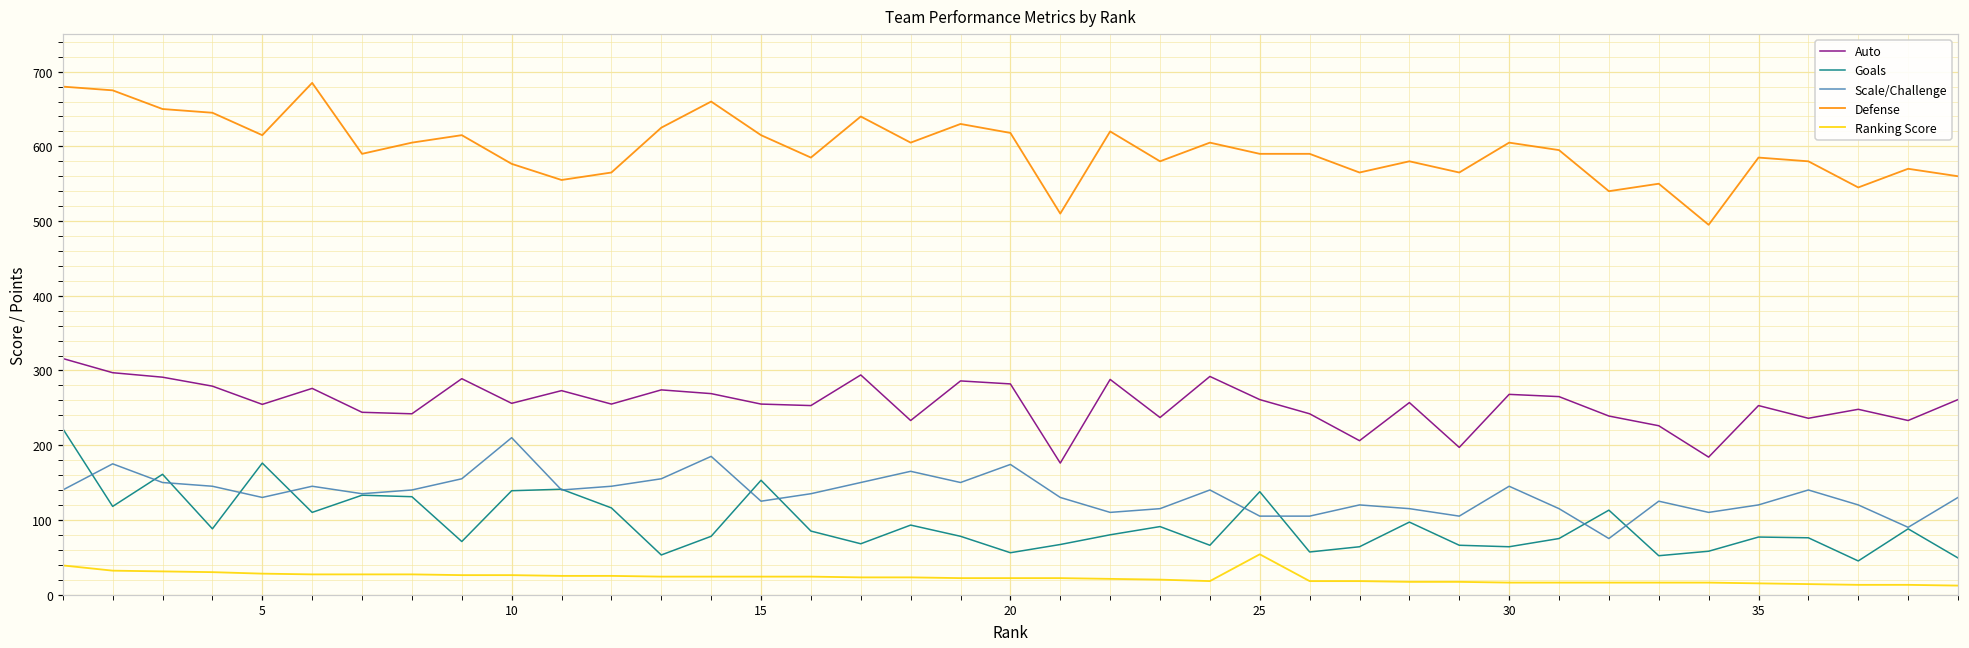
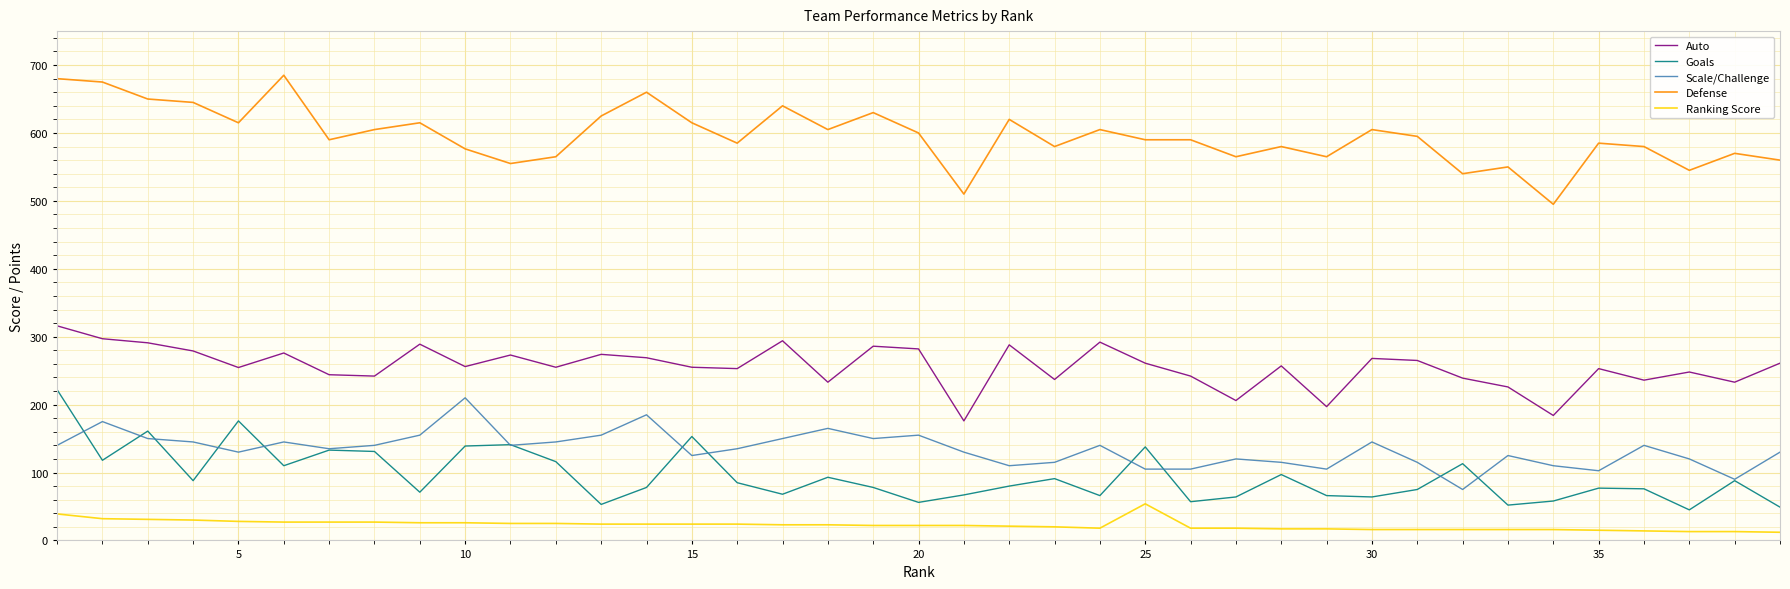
  {
    "Auto": {
      "5": 250,
      "10": 260,
      "15": 260,
      "20": 280,
      "25": 260,
      "30": 270,
      "35": 250
    },
    "Goals": {
      "5": 180,
      "10": 140,
      "15": 150,
      "20": 60,
      "25": 140,
      "30": 60,
      "35": 80
    },
    "Scale/Challenge": {
      "5": 130,
      "10": 210,
      "15": 130,
-     "20": 170,
+     "20": 160,
      "25": 110,
      "30": 150,
-     "35": 120
+     "35": 100
    },
    "Defense": {
      "5": 620,
      "10": 580,
      "15": 620,
-     "20": 620,
+     "20": 600,
      "25": 590,
      "30": 610,
      "35": 590
    },
    "Ranking Score": {
      "5": 30,
      "10": 30,
      "15": 20,
      "20": 20,
      "25": 50,
      "30": 20,
      "35": 20
    }
  }
